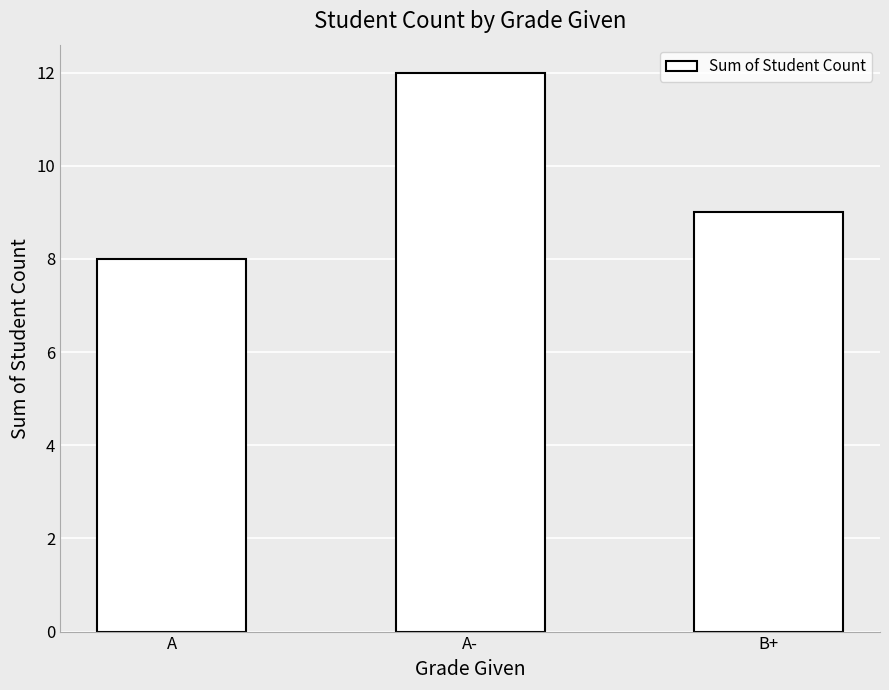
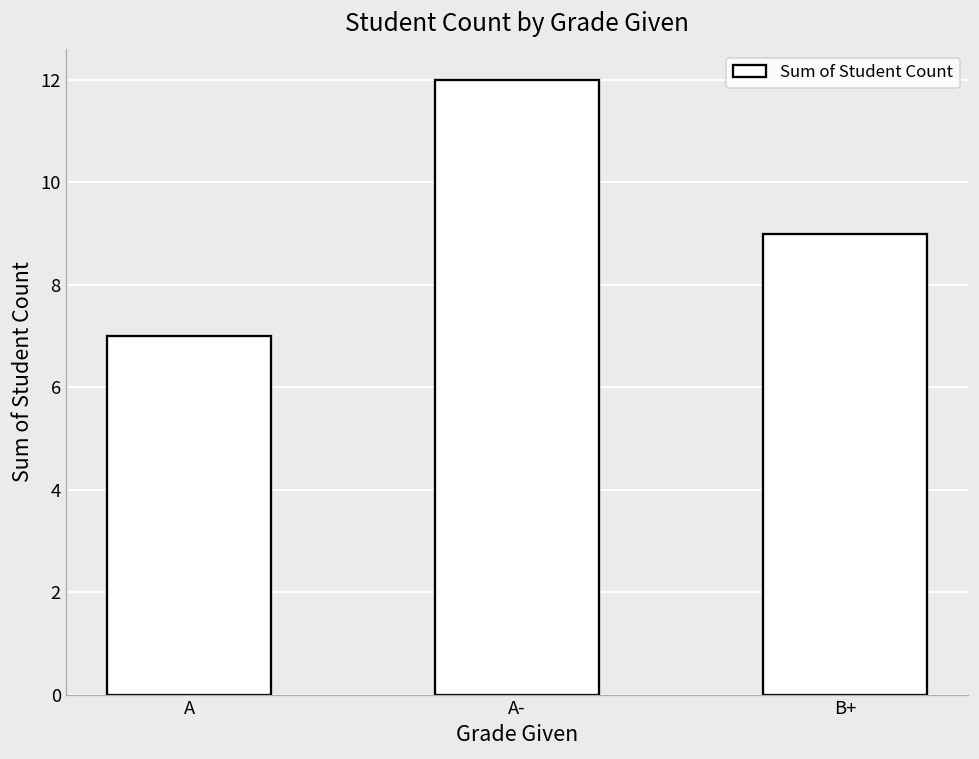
  {
-   "A": 8,
+   "A": 7,
    "A-": 12,
    "B+": 9
  }
